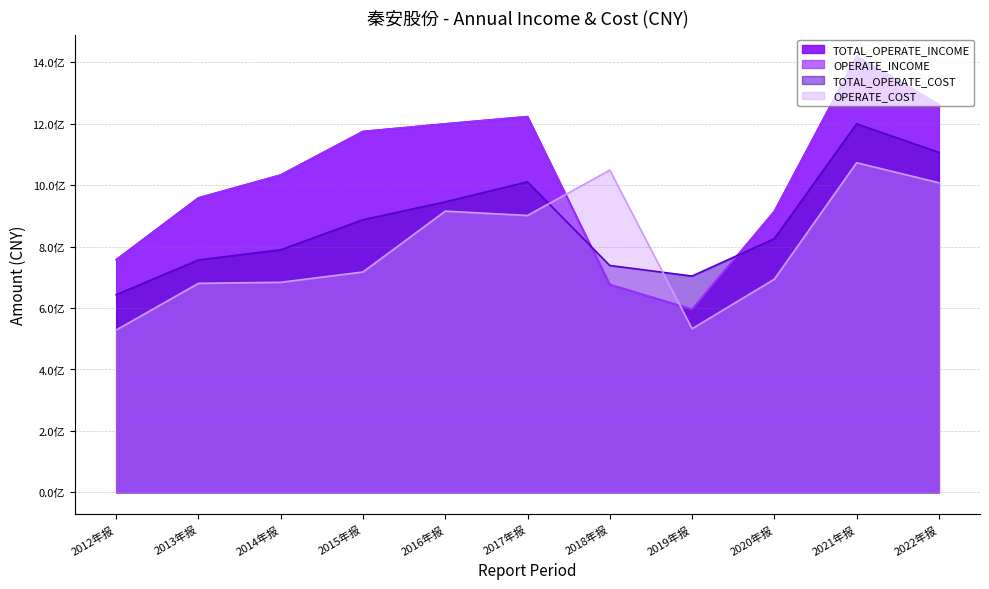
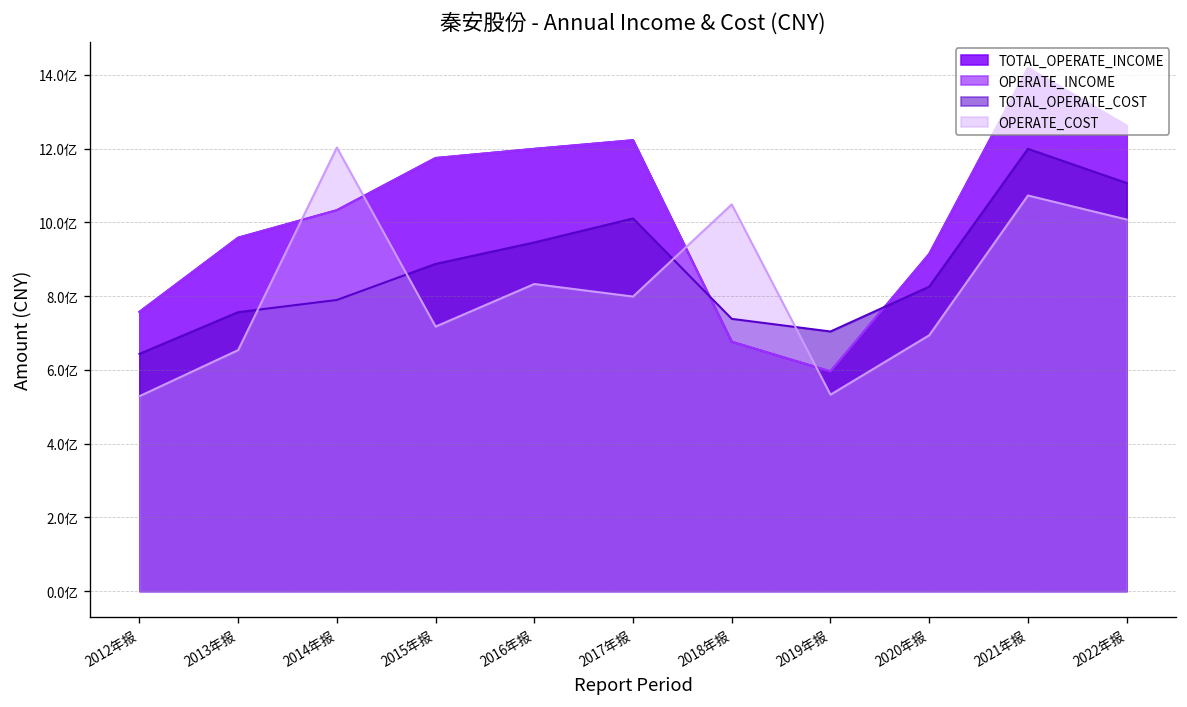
  {
    "OPERATE_COST": {
      "2012年报": "5.3亿",
-     "2013年报": "6.8亿",
-     "2014年报": "6.8亿",
+     "2013年报": "6.5亿",
+     "2014年报": "12.0亿",
      "2015年报": "7.2亿",
-     "2016年报": "9.2亿",
-     "2017年报": "9.0亿",
+     "2016年报": "8.3亿",
+     "2017年报": "8.0亿",
      "2018年报": "10.5亿",
      "2019年报": "5.3亿",
      "2020年报": "6.9亿",
      "2021年报": "10.7亿",
      "2022年报": "10.1亿"
    }
  }
